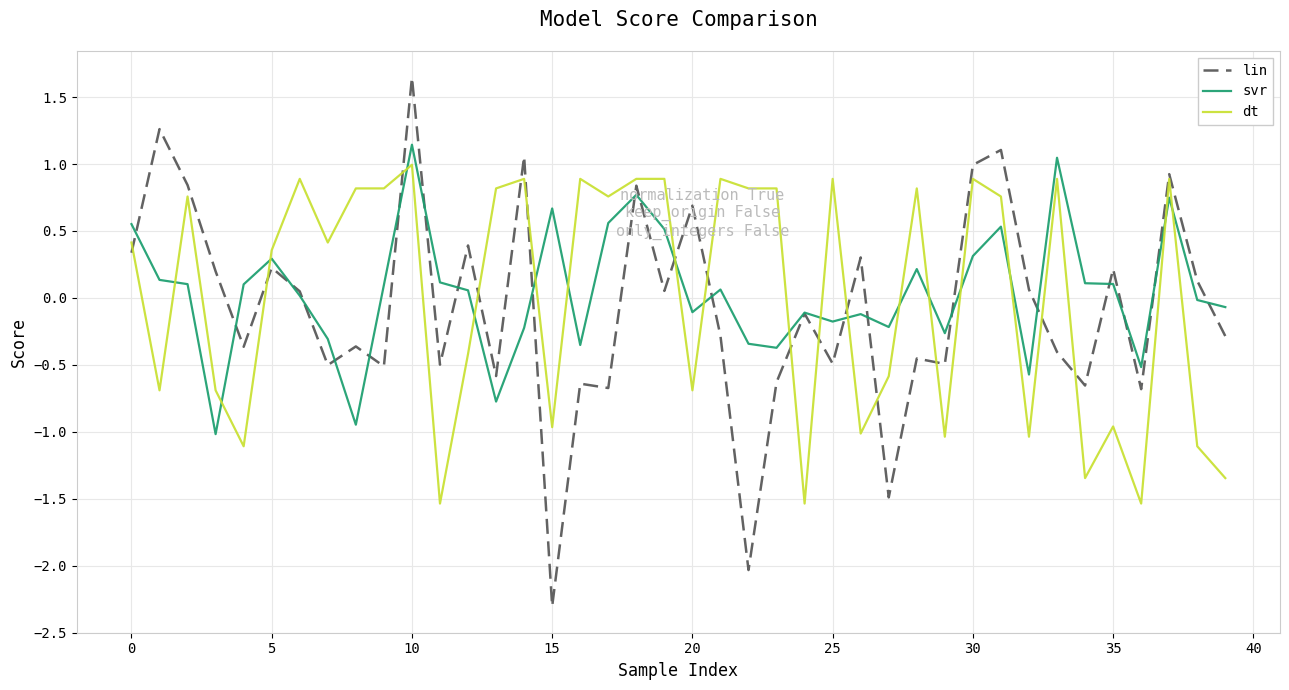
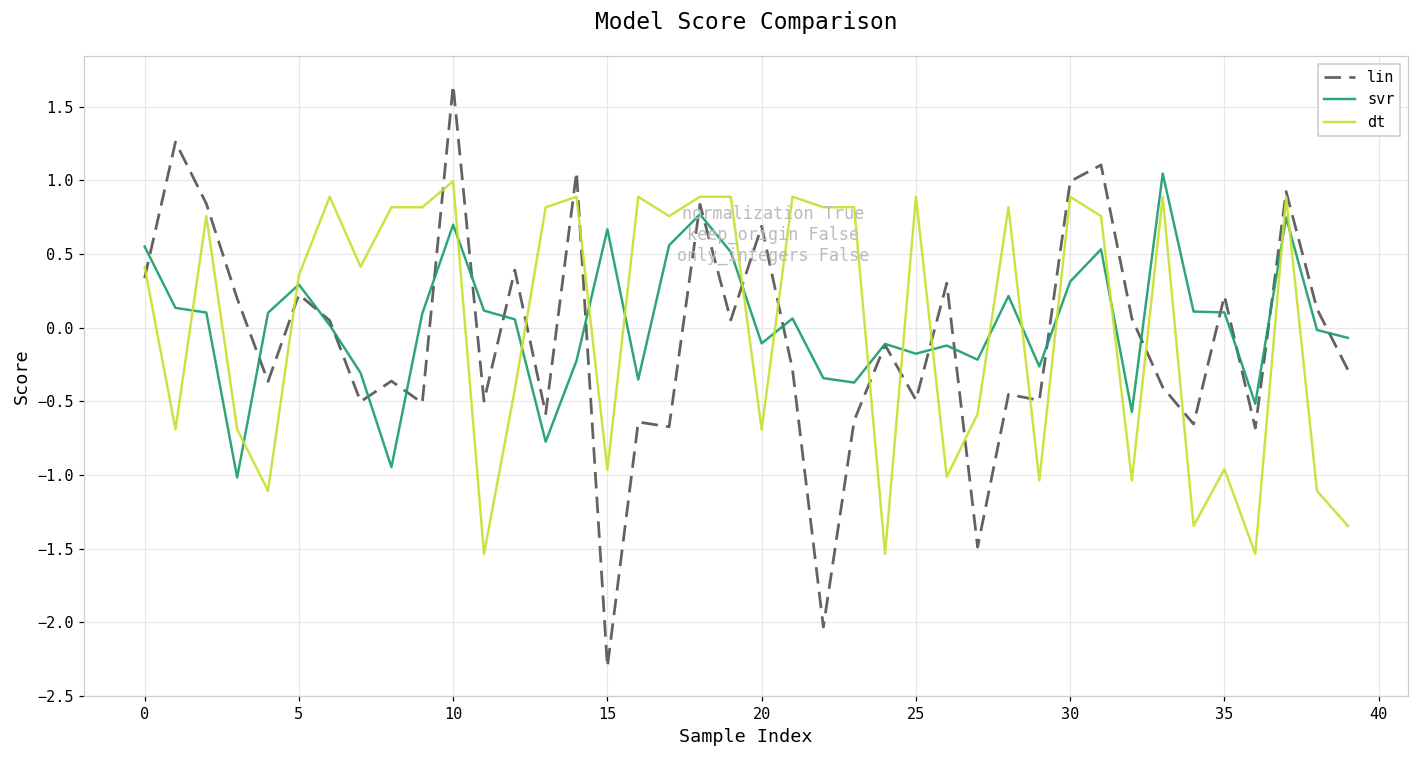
  {
    "lin": {
      "0": 0.34,
      "5": 0.23,
      "10": 1.65,
      "15": -2.30,
      "20": 0.69,
      "25": -0.49,
      "30": 0.99,
      "35": 0.22
    },
    "svr": {
      "0": 0.55,
      "5": 0.29,
-     "10": 1.14,
+     "10": 0.70,
      "15": 0.67,
      "20": -0.11,
      "25": -0.18,
      "30": 0.31,
      "35": 0.10
    },
    "dt": {
      "0": 0.41,
      "5": 0.36,
      "10": 0.99,
      "15": -0.97,
      "20": -0.69,
      "25": 0.89,
      "30": 0.89,
      "35": -0.96
    }
  }
